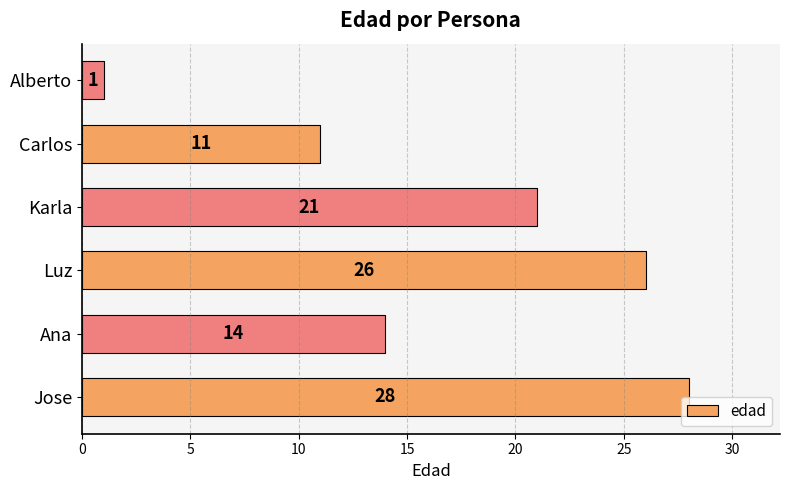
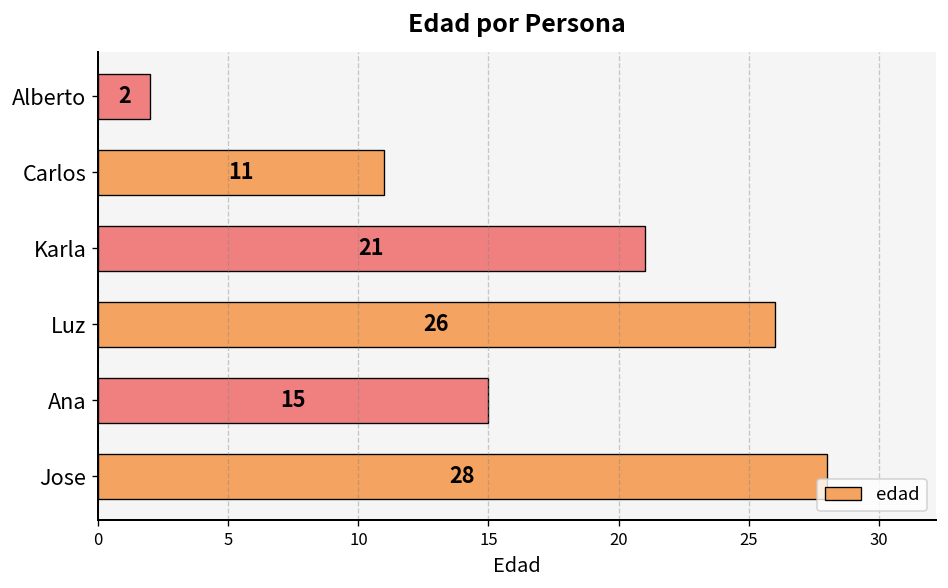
  {
-   "Alberto": 1,
+   "Alberto": 2,
    "Carlos": 11,
    "Karla": 21,
    "Luz": 26,
-   "Ana": 14
+   "Ana": 15
  }
